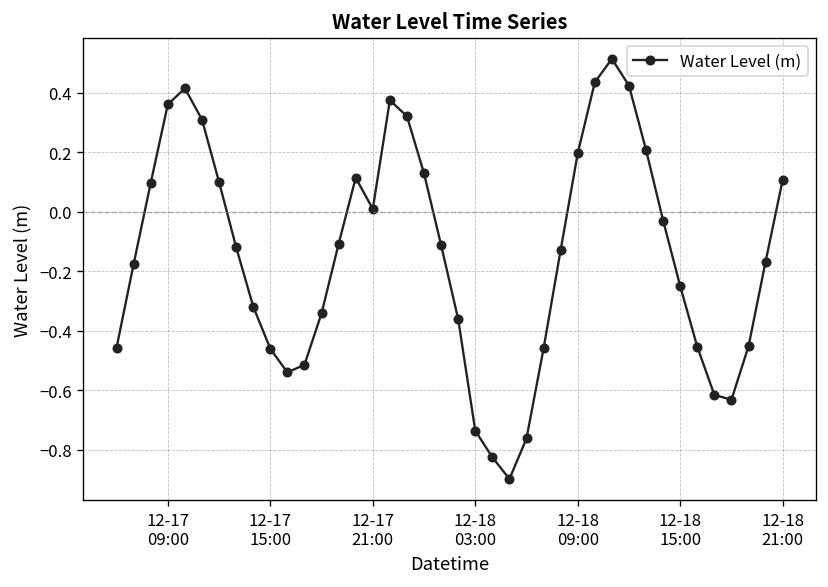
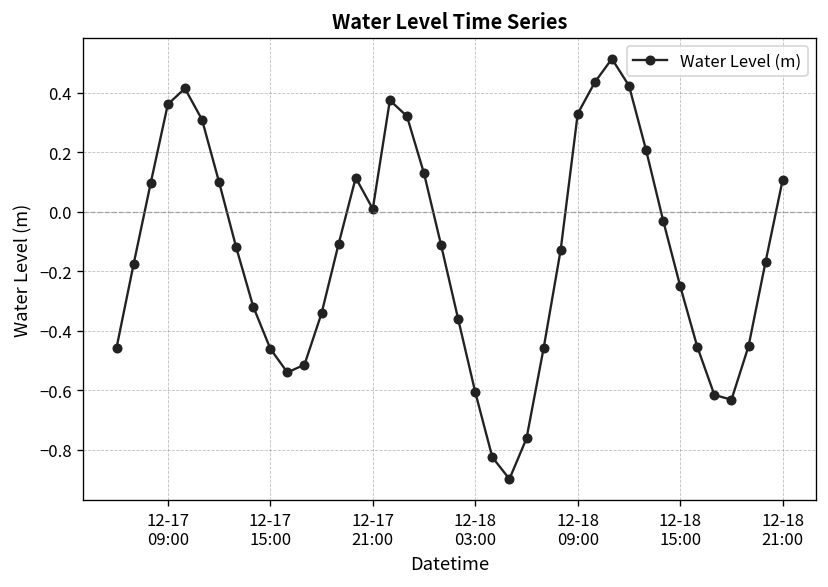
  {
    "12-17 09:00": 0.36,
    "12-17 15:00": -0.46,
    "12-17 21:00": 0.01,
-   "12-18 03:00": -0.74,
-   "12-18 09:00": 0.20,
+   "12-18 03:00": -0.61,
+   "12-18 09:00": 0.33,
    "12-18 15:00": -0.25,
    "12-18 21:00": 0.11
  }
